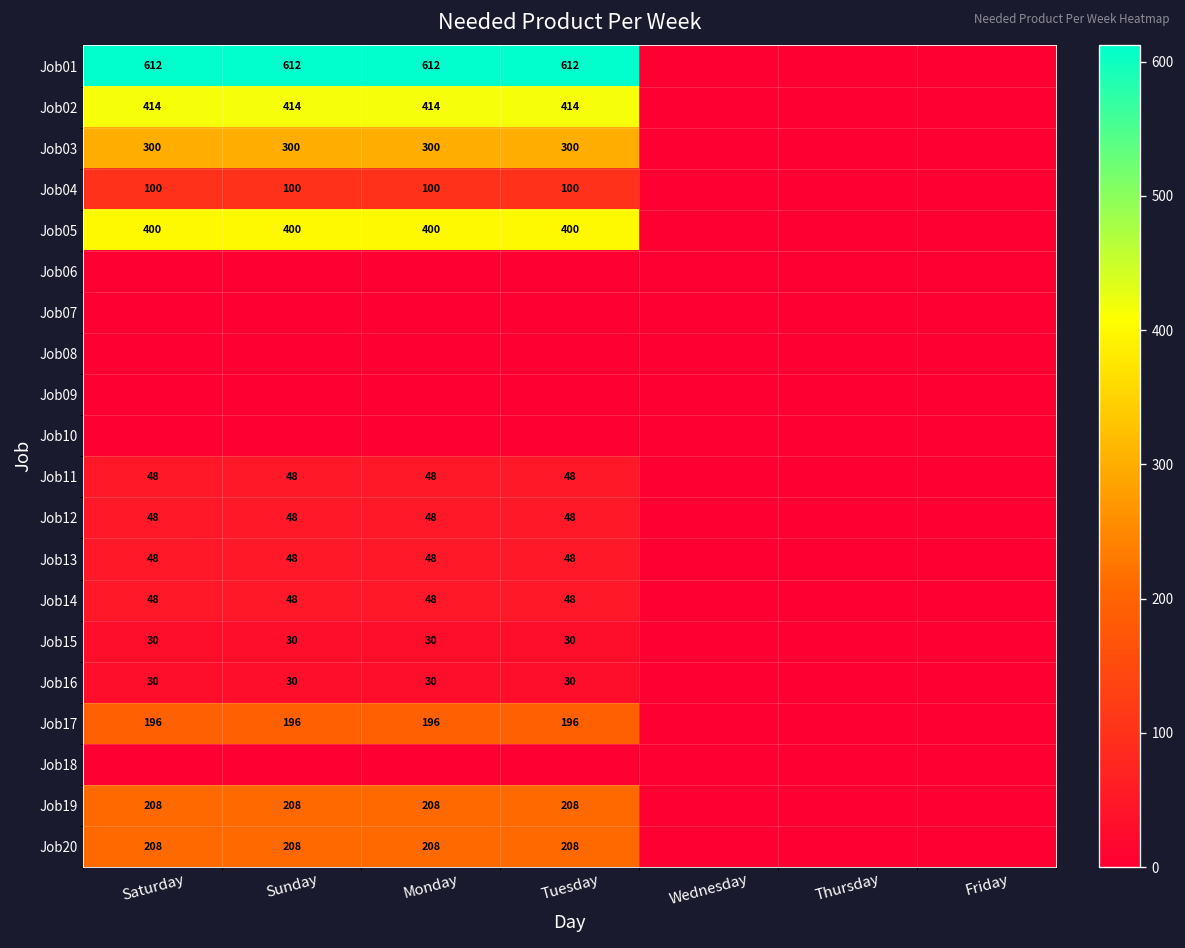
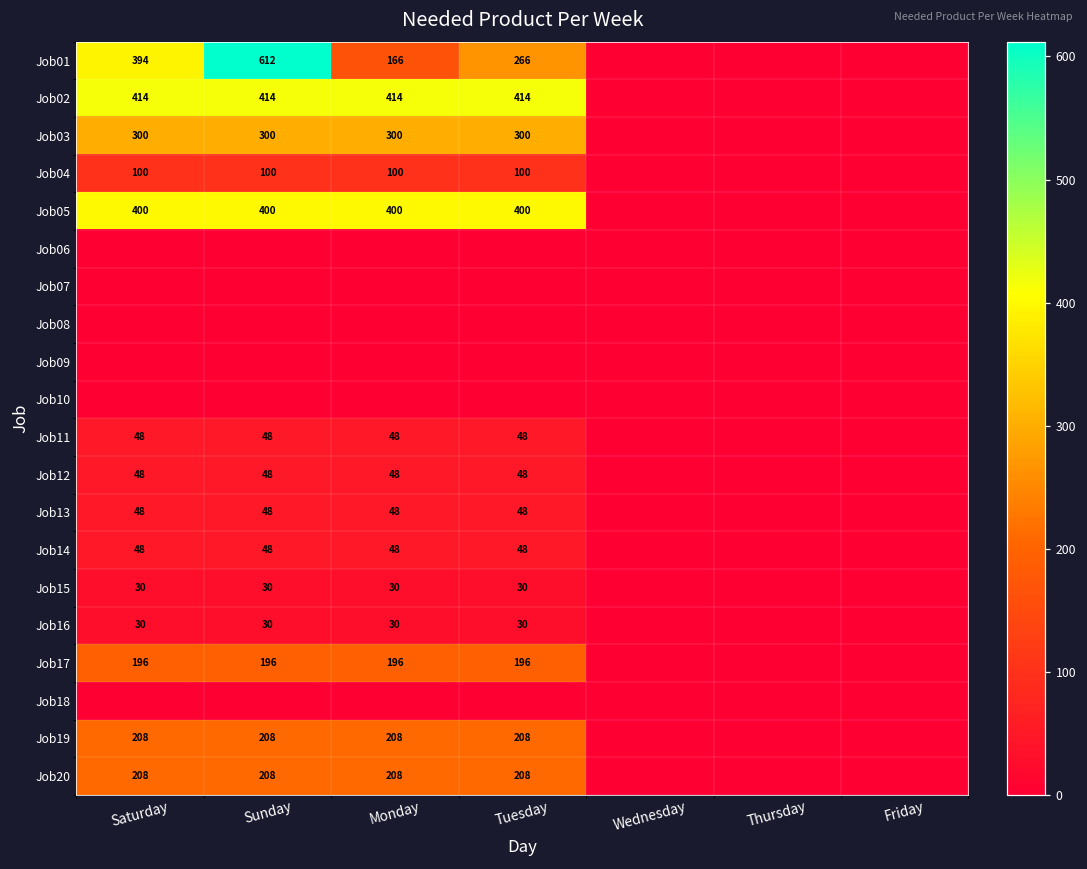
  {
    "Job01": {
-     "Saturday": 612,
+     "Saturday": 394,
      "Sunday": 612,
-     "Monday": 612,
-     "Tuesday": 612
+     "Monday": 166,
+     "Tuesday": 266
    },
    "Job02": {
      "Saturday": 414,
      "Sunday": 414,
      "Monday": 414,
      "Tuesday": 414
    },
    "Job03": {
      "Saturday": 300,
      "Sunday": 300,
      "Monday": 300,
      "Tuesday": 300
    },
    "Job04": {
      "Saturday": 100,
      "Sunday": 100,
      "Monday": 100,
      "Tuesday": 100
    },
    "Job05": {
      "Saturday": 400,
      "Sunday": 400,
      "Monday": 400,
      "Tuesday": 400
    },
    "Job11": {
      "Saturday": 48,
      "Sunday": 48,
      "Monday": 48,
      "Tuesday": 48
    },
    "Job12": {
      "Saturday": 48,
      "Sunday": 48,
      "Monday": 48,
      "Tuesday": 48
    },
    "Job13": {
      "Saturday": 48,
      "Sunday": 48,
      "Monday": 48,
      "Tuesday": 48
    },
    "Job14": {
      "Saturday": 48,
      "Sunday": 48,
      "Monday": 48,
      "Tuesday": 48
    },
    "Job15": {
      "Saturday": 30,
      "Sunday": 30,
      "Monday": 30,
      "Tuesday": 30
    },
    "Job16": {
      "Saturday": 30,
      "Sunday": 30,
      "Monday": 30,
      "Tuesday": 30
    },
    "Job17": {
      "Saturday": 196,
      "Sunday": 196,
      "Monday": 196,
      "Tuesday": 196
    },
    "Job19": {
      "Saturday": 208,
      "Sunday": 208,
      "Monday": 208,
      "Tuesday": 208
    },
    "Job20": {
      "Saturday": 208,
      "Sunday": 208,
      "Monday": 208,
      "Tuesday": 208
    }
  }
